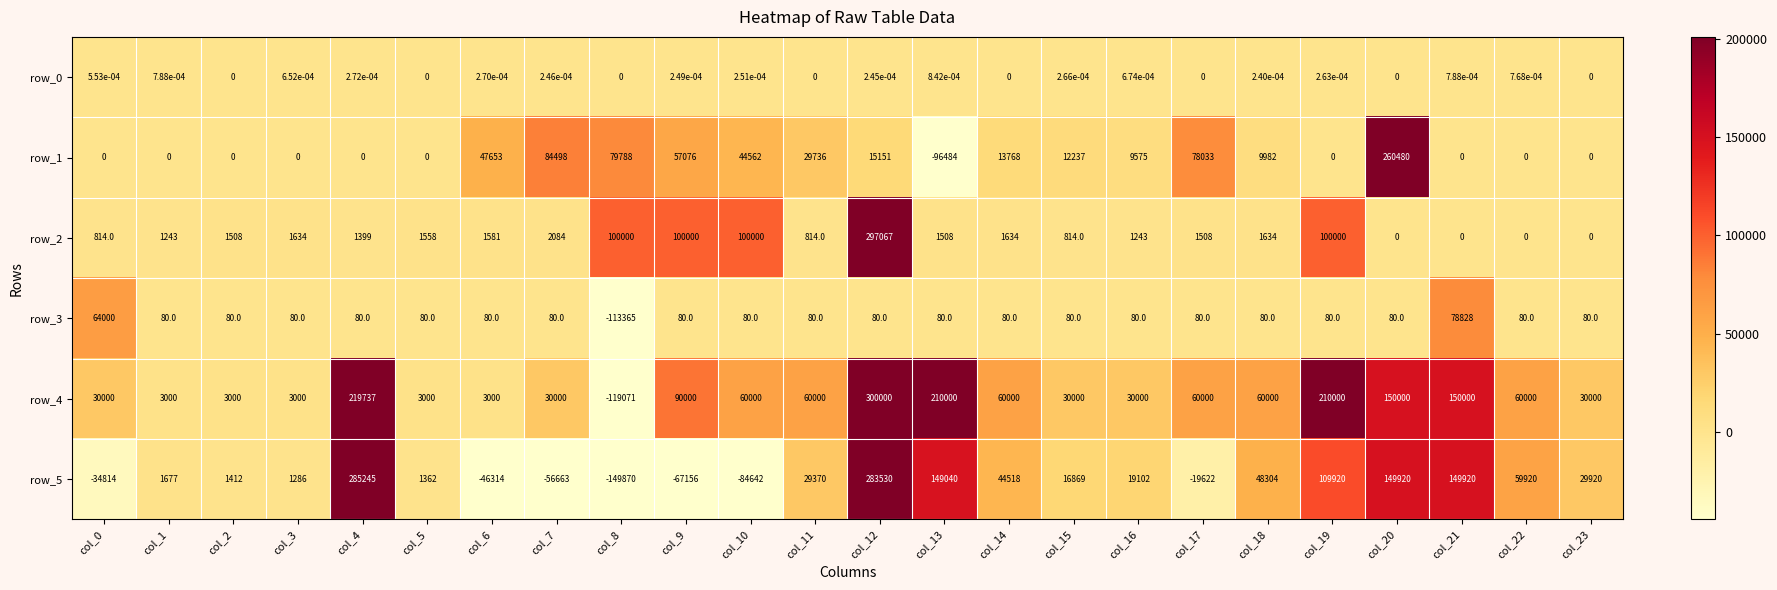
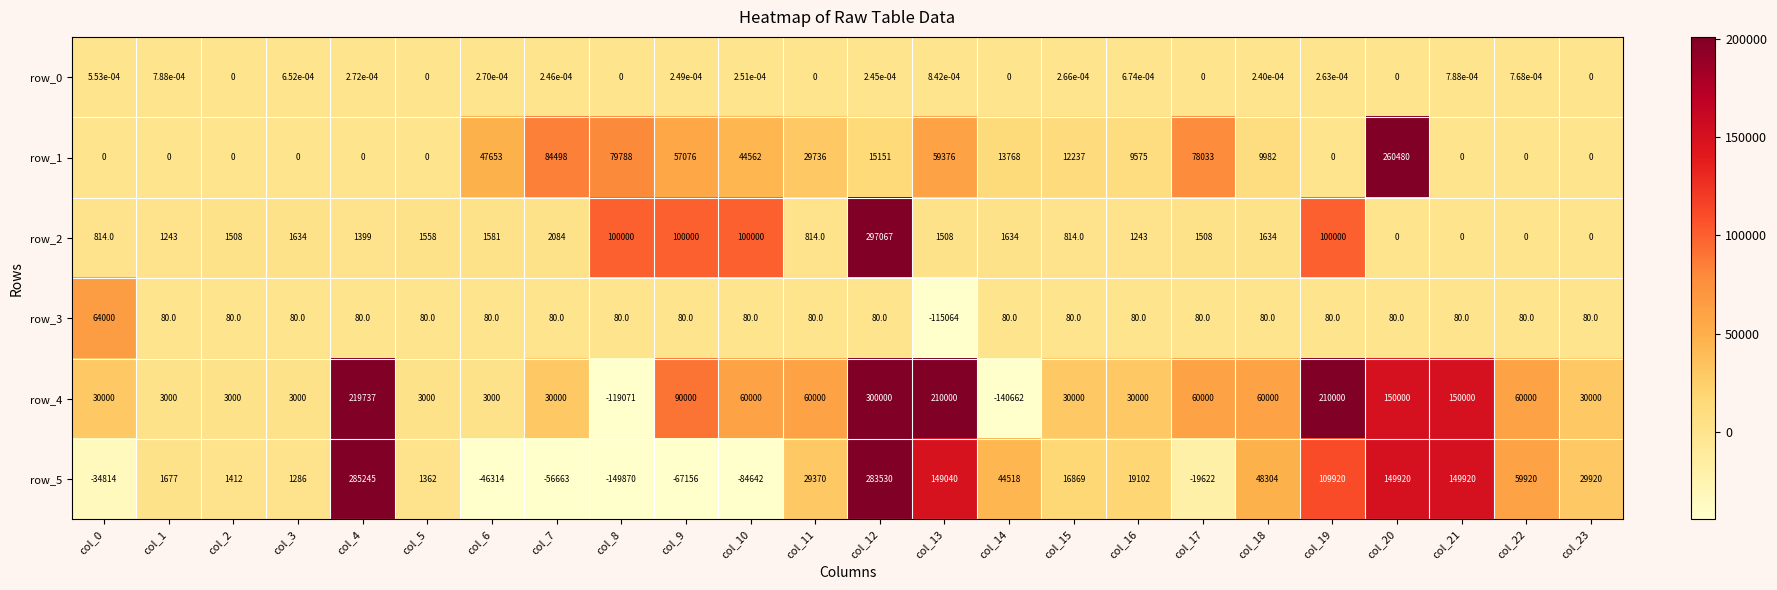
  {
    "row_0": {
      "col_0": "5.53e-04",
      "col_1": "7.88e-04",
      "col_2": "0",
      "col_3": "6.52e-04",
      "col_4": "2.72e-04",
      "col_5": "0",
      "col_6": "2.70e-04",
      "col_7": "2.46e-04",
      "col_8": "0",
      "col_9": "2.49e-04",
      "col_10": "2.51e-04",
      "col_11": "0",
      "col_12": "2.45e-04",
      "col_13": "8.42e-04",
      "col_14": "0",
      "col_15": "2.66e-04",
      "col_16": "6.74e-04",
      "col_17": "0",
      "col_18": "2.40e-04",
      "col_19": "2.63e-04",
      "col_20": "0",
      "col_21": "7.88e-04",
      "col_22": "7.68e-04",
      "col_23": "0"
    },
    "row_1": {
      "col_0": "0",
      "col_1": "0",
      "col_2": "0",
      "col_3": "0",
      "col_4": "0",
      "col_5": "0",
      "col_6": "47653",
      "col_7": "84498",
      "col_8": "79788",
      "col_9": "57076",
      "col_10": "44562",
      "col_11": "29736",
      "col_12": "15151",
-     "col_13": "-96484",
+     "col_13": "59376",
      "col_14": "13768",
      "col_15": "12237",
      "col_16": "9575",
      "col_17": "78033",
      "col_18": "9982",
      "col_19": "0",
      "col_20": "260480",
      "col_21": "0",
      "col_22": "0",
      "col_23": "0"
    },
    "row_2": {
      "col_0": "814.0",
      "col_1": "1243",
      "col_2": "1508",
      "col_3": "1634",
      "col_4": "1399",
      "col_5": "1558",
      "col_6": "1581",
      "col_7": "2084",
      "col_8": "100000",
      "col_9": "100000",
      "col_10": "100000",
      "col_11": "814.0",
      "col_12": "297067",
      "col_13": "1508",
      "col_14": "1634",
      "col_15": "814.0",
      "col_16": "1243",
      "col_17": "1508",
      "col_18": "1634",
      "col_19": "100000",
      "col_20": "0",
      "col_21": "0",
      "col_22": "0",
      "col_23": "0"
    },
    "row_3": {
      "col_0": "64000",
      "col_1": "80.0",
      "col_2": "80.0",
      "col_3": "80.0",
      "col_4": "80.0",
      "col_5": "80.0",
      "col_6": "80.0",
      "col_7": "80.0",
-     "col_8": "-113365",
+     "col_8": "80.0",
      "col_9": "80.0",
      "col_10": "80.0",
      "col_11": "80.0",
      "col_12": "80.0",
-     "col_13": "80.0",
+     "col_13": "-115064",
      "col_14": "80.0",
      "col_15": "80.0",
      "col_16": "80.0",
      "col_17": "80.0",
      "col_18": "80.0",
      "col_19": "80.0",
      "col_20": "80.0",
-     "col_21": "78828",
+     "col_21": "80.0",
      "col_22": "80.0",
      "col_23": "80.0"
    },
    "row_4": {
      "col_0": "30000",
      "col_1": "3000",
      "col_2": "3000",
      "col_3": "3000",
      "col_4": "219737",
      "col_5": "3000",
      "col_6": "3000",
      "col_7": "30000",
      "col_8": "-119071",
      "col_9": "90000",
      "col_10": "60000",
      "col_11": "60000",
      "col_12": "300000",
      "col_13": "210000",
-     "col_14": "60000",
+     "col_14": "-140662",
      "col_15": "30000",
      "col_16": "30000",
      "col_17": "60000",
      "col_18": "60000",
      "col_19": "210000",
      "col_20": "150000",
      "col_21": "150000",
      "col_22": "60000",
      "col_23": "30000"
    },
    "row_5": {
      "col_0": "-34814",
      "col_1": "1677",
      "col_2": "1412",
      "col_3": "1286",
      "col_4": "285245",
      "col_5": "1362",
      "col_6": "-46314",
      "col_7": "-56663",
      "col_8": "-149870",
      "col_9": "-67156",
      "col_10": "-84642",
      "col_11": "29370",
      "col_12": "283530",
      "col_13": "149040",
      "col_14": "44518",
      "col_15": "16869",
      "col_16": "19102",
      "col_17": "-19622",
      "col_18": "48304",
      "col_19": "109920",
      "col_20": "149920",
      "col_21": "149920",
      "col_22": "59920",
      "col_23": "29920"
    }
  }
